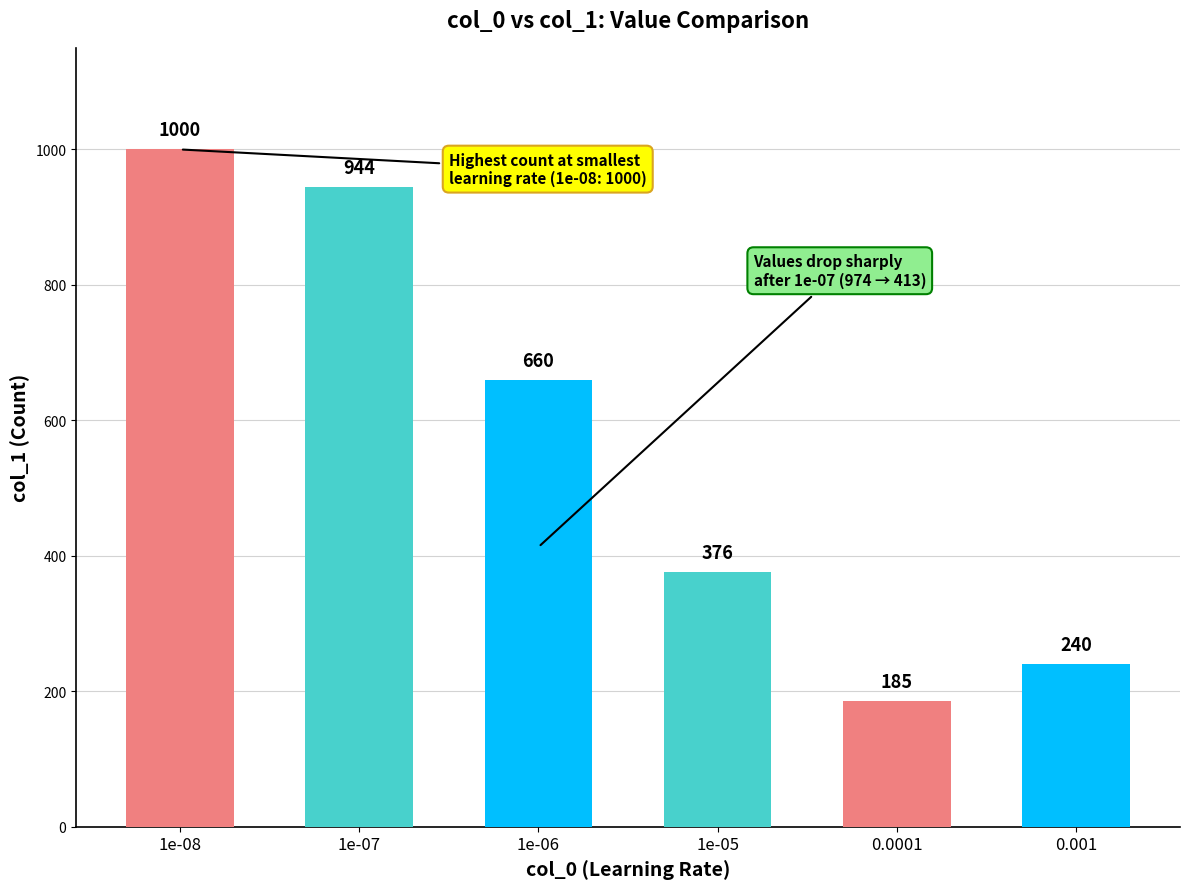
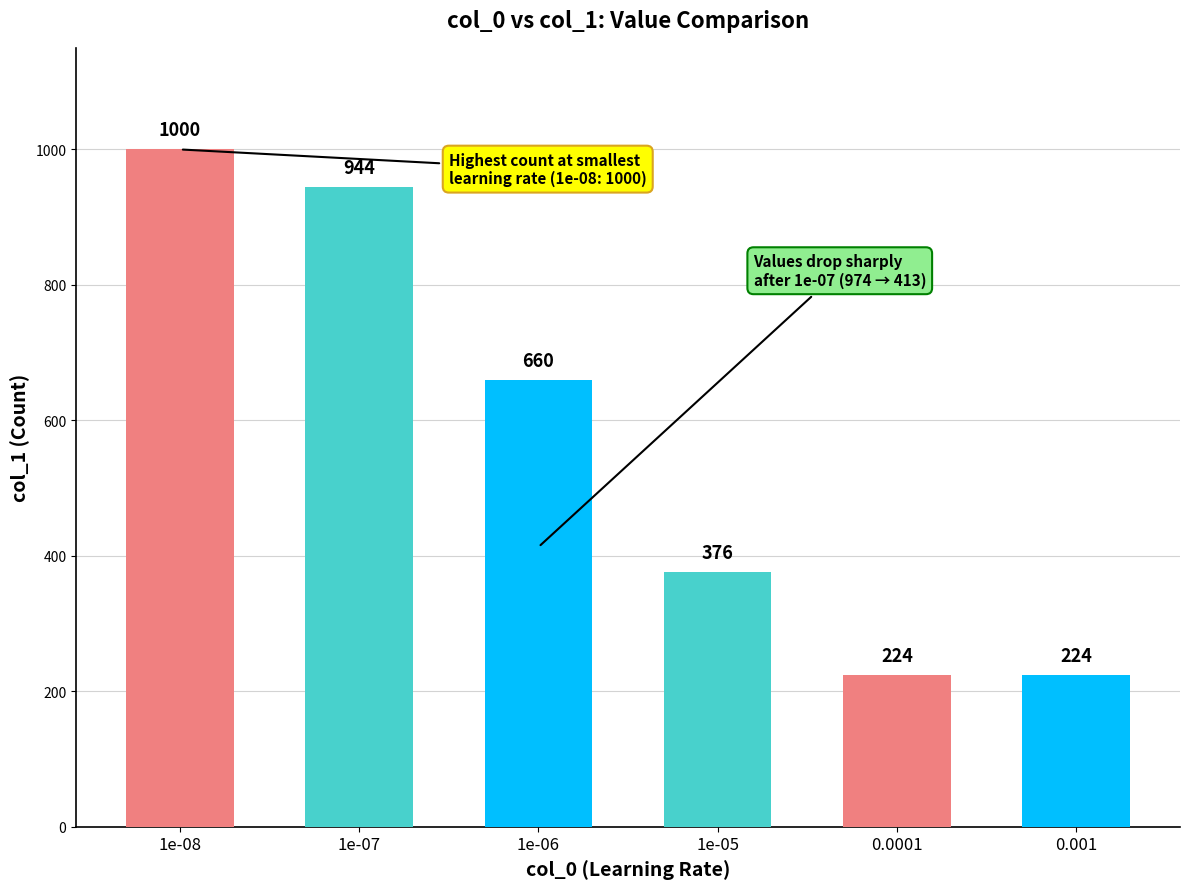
  {
    "1e-08": 1000,
    "1e-05": 376,
-   "0.0001": 185,
-   "0.001": 240
+   "0.0001": 224,
+   "0.001": 224
  }
